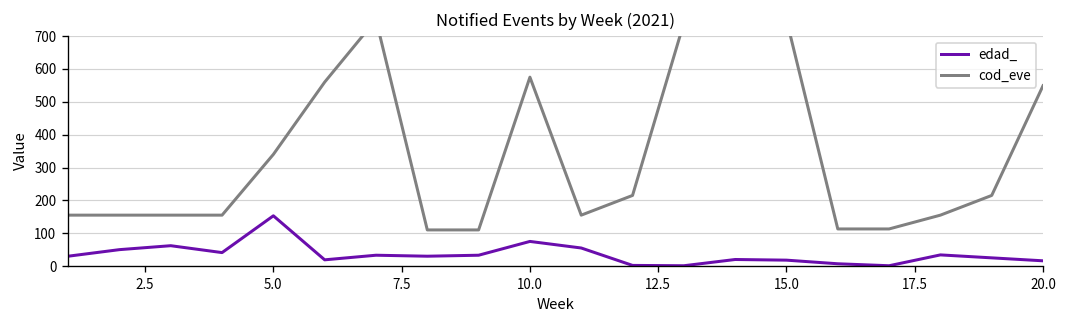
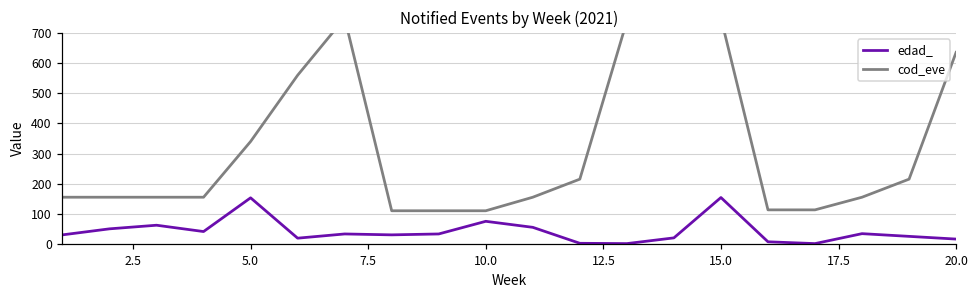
  {
    "edad_": {
      "5.0": 150,
      "10.0": 80,
-     "15.0": 20,
+     "15.0": 150,
      "20.0": 20
    },
    "cod_eve": {
      "5.0": 340,
-     "10.0": 580,
-     "20.0": 550
+     "10.0": 110,
+     "20.0": 640
    }
  }
